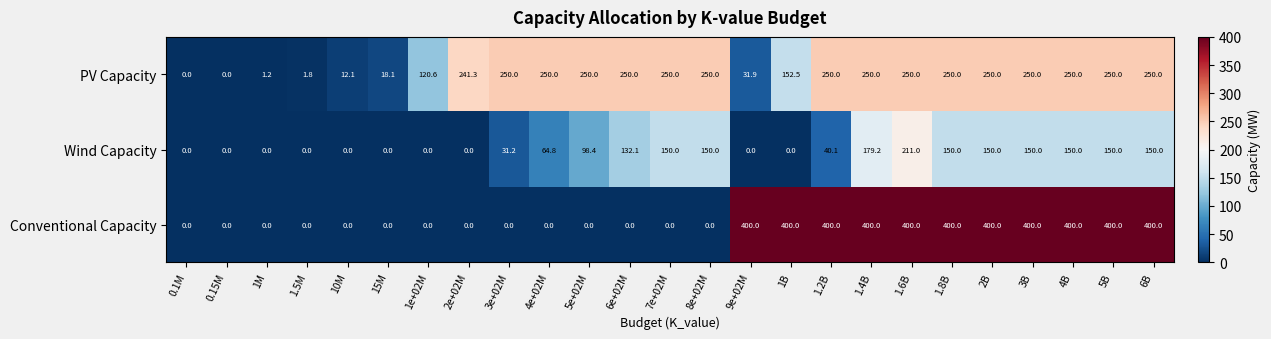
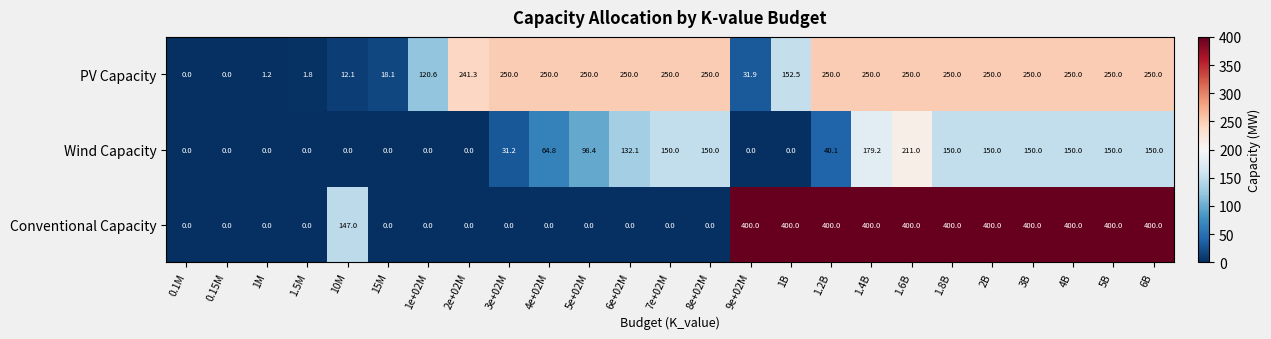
  {
    "PV Capacity": {
      "0.1M": 0.0,
      "0.15M": 0.0,
      "1M": 1.2,
      "1.5M": 1.8,
      "10M": 12.1,
      "15M": 18.1,
      "1e+02M": 120.6,
      "2e+02M": 241.3,
      "3e+02M": 250.0,
      "4e+02M": 250.0,
      "5e+02M": 250.0,
      "6e+02M": 250.0,
      "7e+02M": 250.0,
      "8e+02M": 250.0,
      "9e+02M": 31.9,
      "1B": 152.5,
      "1.2B": 250.0,
      "1.4B": 250.0,
      "1.6B": 250.0,
      "1.8B": 250.0,
      "2B": 250.0,
      "3B": 250.0,
      "4B": 250.0,
      "5B": 250.0,
      "6B": 250.0
    },
    "Wind Capacity": {
      "0.1M": 0.0,
      "0.15M": 0.0,
      "1M": 0.0,
      "1.5M": 0.0,
      "10M": 0.0,
      "15M": 0.0,
      "1e+02M": 0.0,
      "2e+02M": 0.0,
      "3e+02M": 31.2,
      "4e+02M": 64.8,
      "5e+02M": 98.4,
      "6e+02M": 132.1,
      "7e+02M": 150.0,
      "8e+02M": 150.0,
      "9e+02M": 0.0,
      "1B": 0.0,
      "1.2B": 40.1,
      "1.4B": 179.2,
      "1.6B": 211.0,
      "1.8B": 150.0,
      "2B": 150.0,
      "3B": 150.0,
      "4B": 150.0,
      "5B": 150.0,
      "6B": 150.0
    },
    "Conventional Capacity": {
      "0.1M": 0.0,
      "0.15M": 0.0,
      "1M": 0.0,
      "1.5M": 0.0,
-     "10M": 0.0,
+     "10M": 147.0,
      "15M": 0.0,
      "1e+02M": 0.0,
      "2e+02M": 0.0,
      "3e+02M": 0.0,
      "4e+02M": 0.0,
      "5e+02M": 0.0,
      "6e+02M": 0.0,
      "7e+02M": 0.0,
      "8e+02M": 0.0,
      "9e+02M": 400.0,
      "1B": 400.0,
      "1.2B": 400.0,
      "1.4B": 400.0,
      "1.6B": 400.0,
      "1.8B": 400.0,
      "2B": 400.0,
      "3B": 400.0,
      "4B": 400.0,
      "5B": 400.0,
      "6B": 400.0
    }
  }
